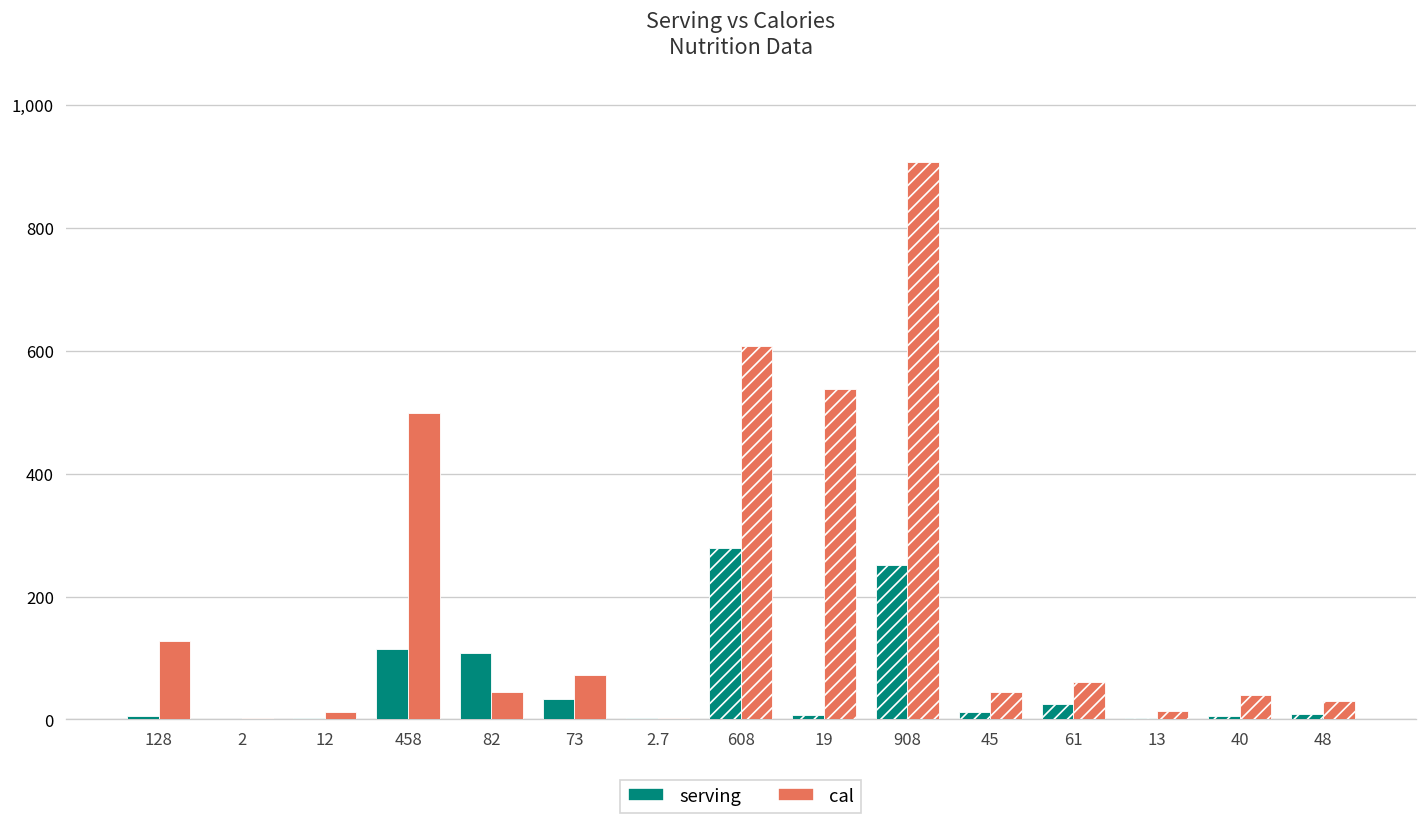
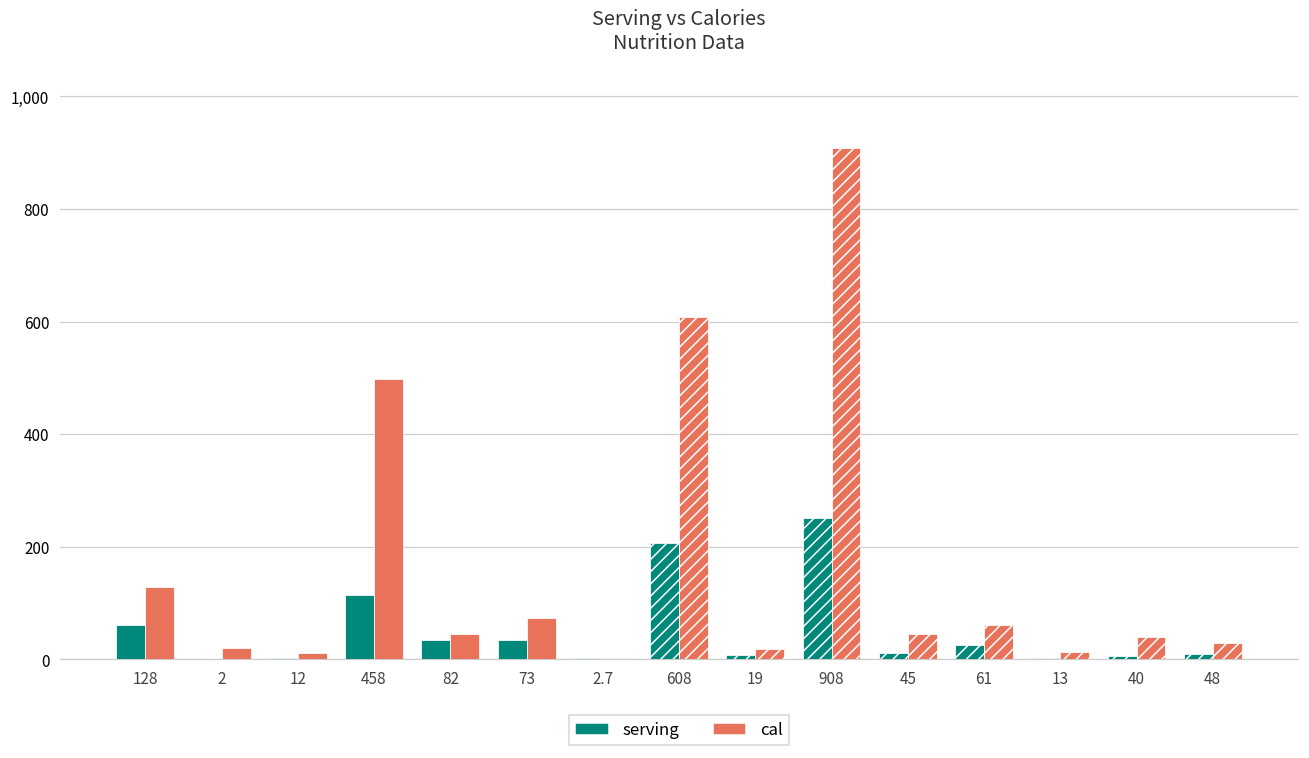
  {
    "serving": {
-     "128": 10,
+     "128": 60,
      "458": 120,
-     "82": 110,
+     "82": 40,
      "73": 30,
-     "608": 280,
+     "608": 210,
      "19": 10,
      "908": 250,
      "45": 10,
      "61": 30,
      "40": 10,
      "48": 10
    },
    "cal": {
      "128": 130,
-     "2": 0,
+     "2": 20,
      "12": 10,
      "458": 500,
      "82": 50,
      "73": 70,
      "608": 610,
-     "19": 540,
+     "19": 20,
      "908": 910,
      "45": 50,
      "61": 60,
      "13": 10,
      "40": 40,
      "48": 30
    }
  }
